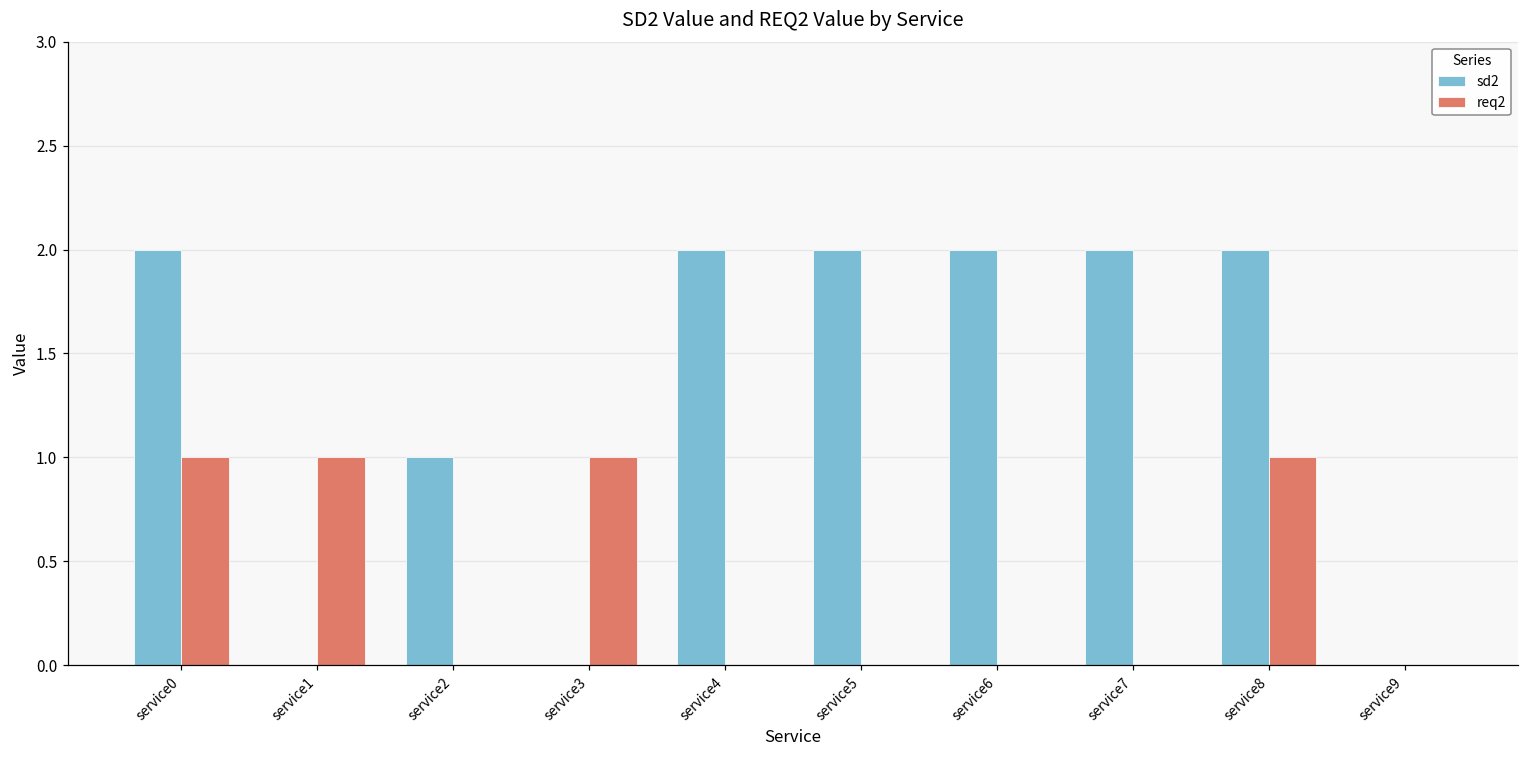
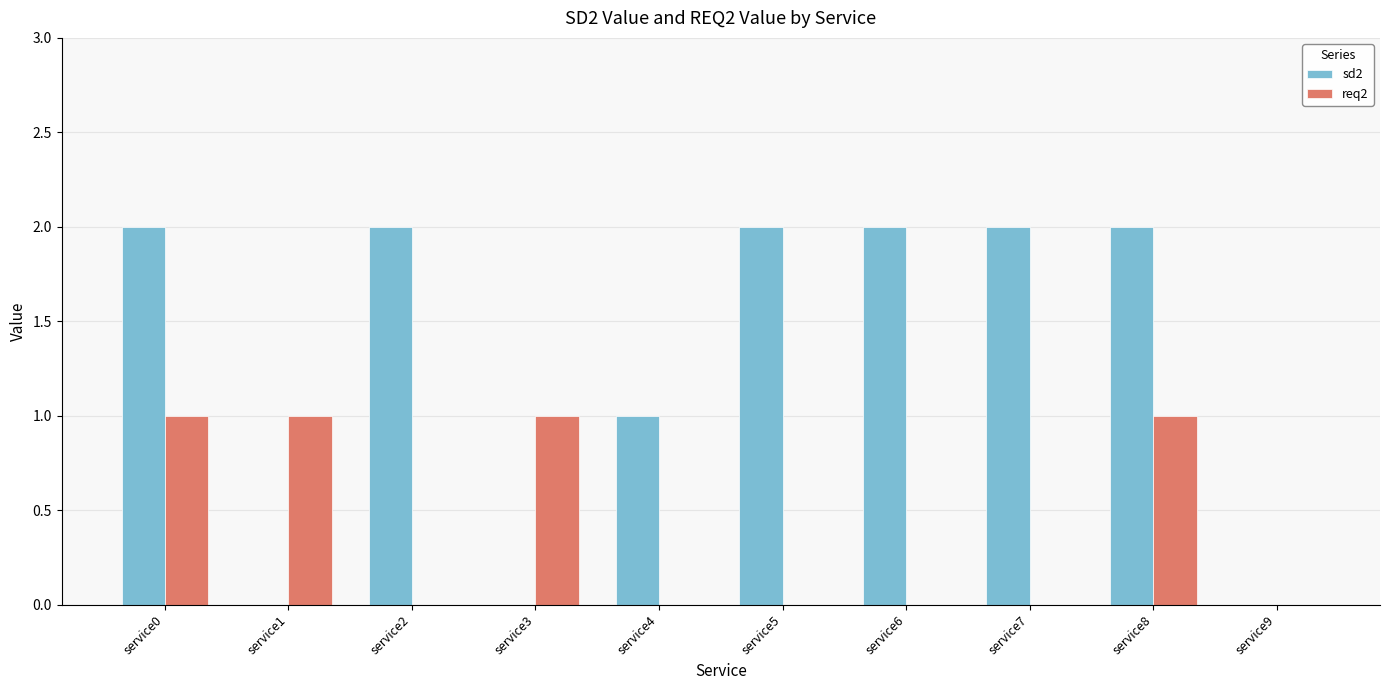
  {
    "sd2": {
      "service0": 2,
      "service1": 0,
-     "service2": 1,
+     "service2": 2,
      "service3": 0,
-     "service4": 2,
+     "service4": 1,
      "service5": 2,
      "service6": 2,
      "service7": 2,
      "service8": 2,
      "service9": 0
    },
    "req2": {
      "service0": 1,
      "service1": 1,
      "service2": 0,
      "service3": 1,
      "service4": 0,
      "service5": 0,
      "service6": 0,
      "service7": 0,
      "service8": 1,
      "service9": 0
    }
  }
